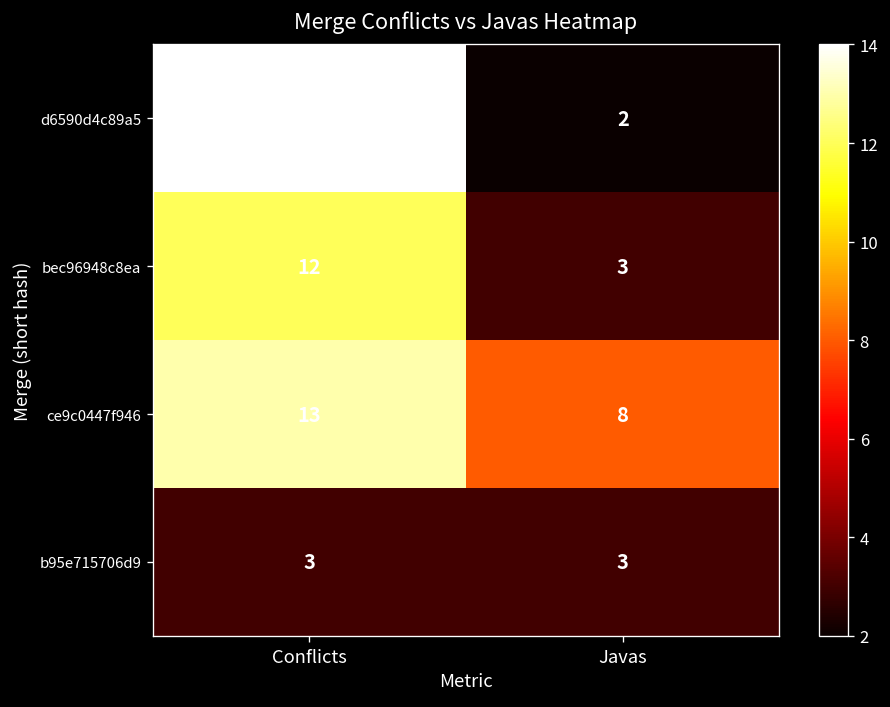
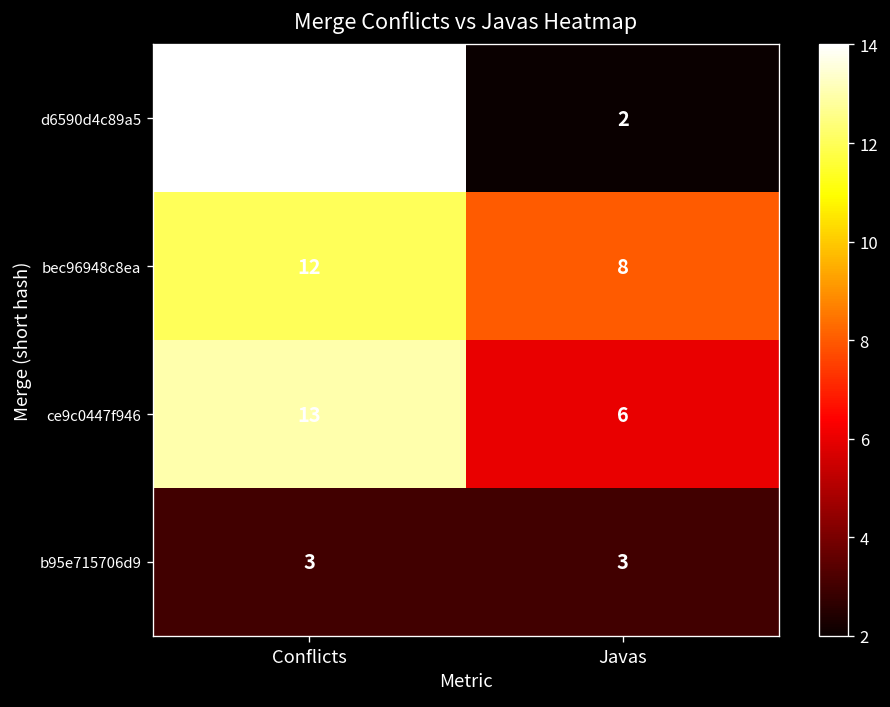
  {
    "d6590d4c89a5": {
      "Javas": 2
    },
    "bec96948c8ea": {
      "Conflicts": 12,
-     "Javas": 3
+     "Javas": 8
    },
    "ce9c0447f946": {
      "Conflicts": 13,
-     "Javas": 8
+     "Javas": 6
    },
    "b95e715706d9": {
      "Conflicts": 3,
      "Javas": 3
    }
  }
